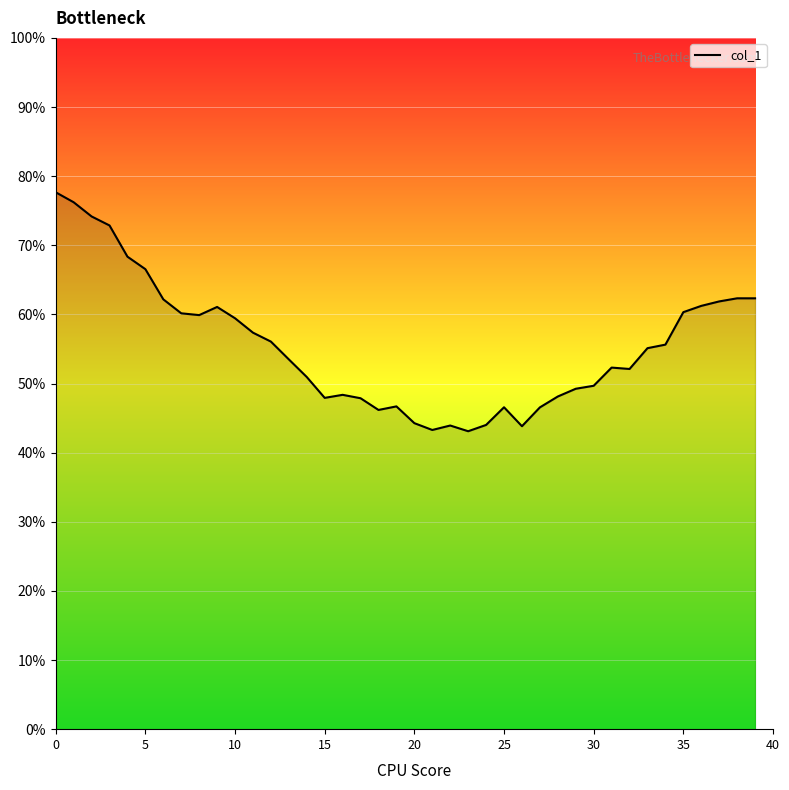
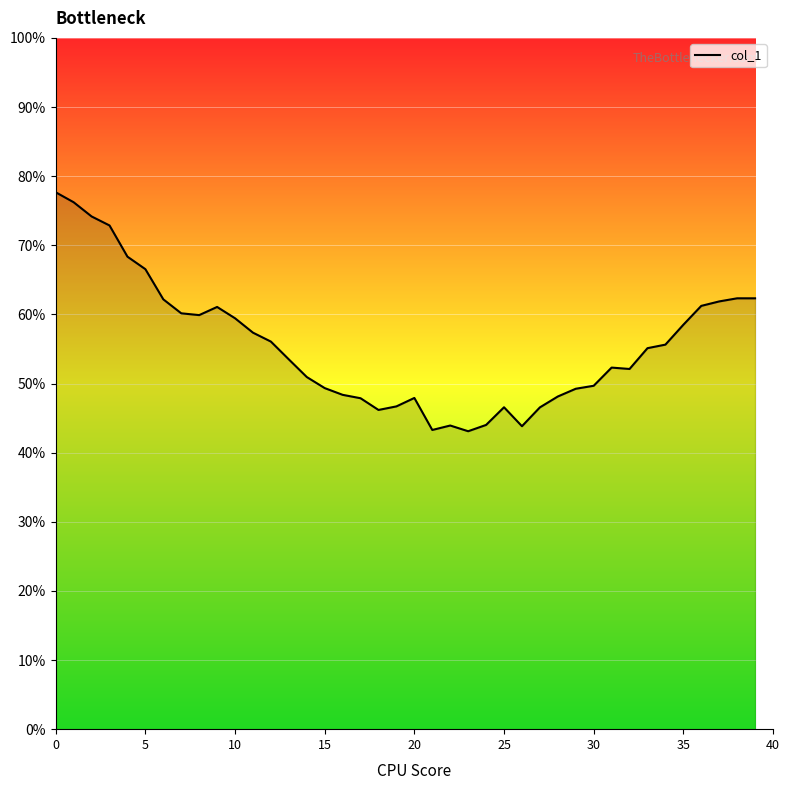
  {
    "0": "78%",
    "5": "67%",
    "10": "59%",
-   "15": "48%",
-   "20": "44%",
+   "15": "49%",
+   "20": "48%",
    "25": "47%",
    "30": "50%",
-   "35": "60%"
+   "35": "59%"
  }
